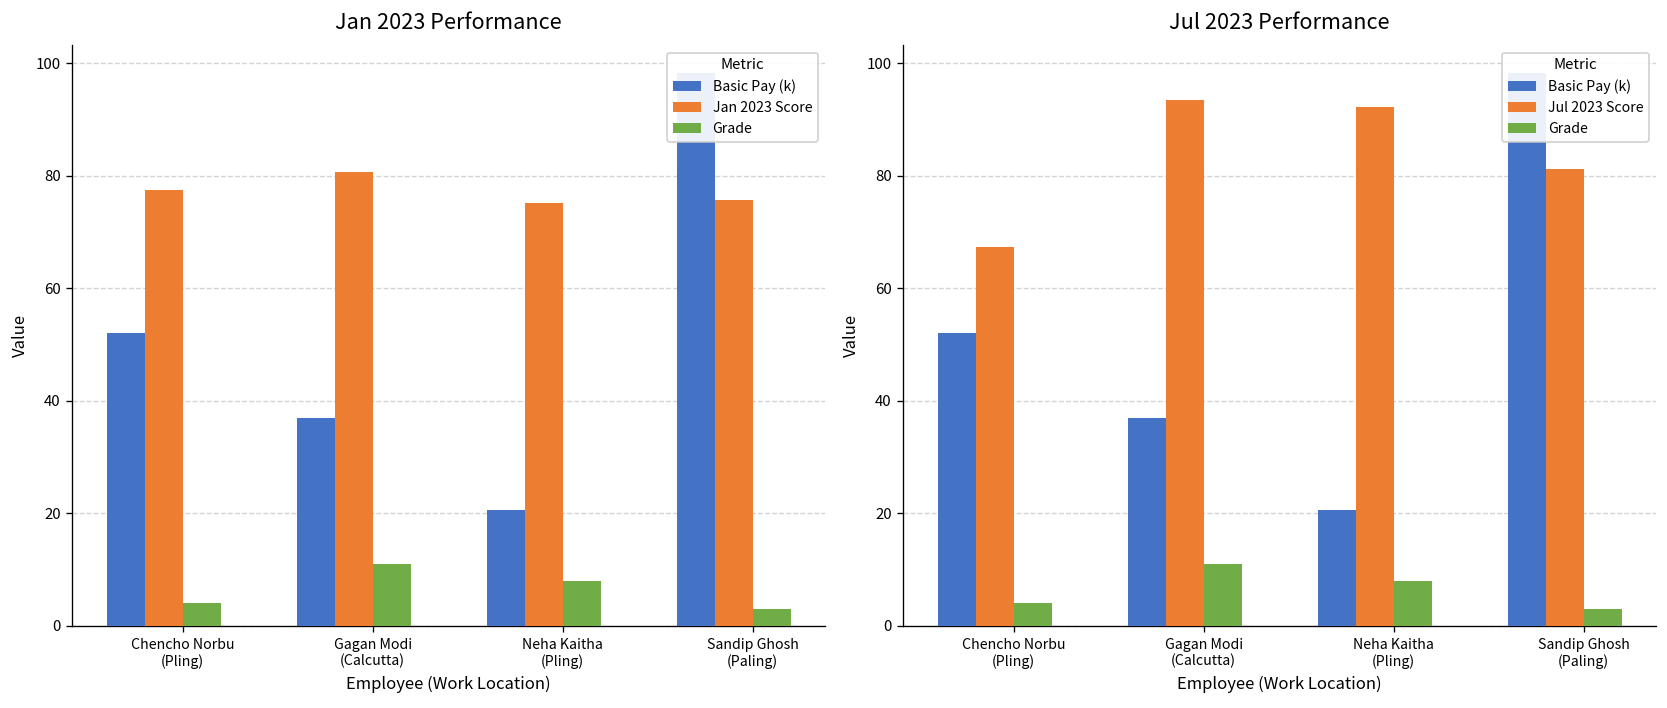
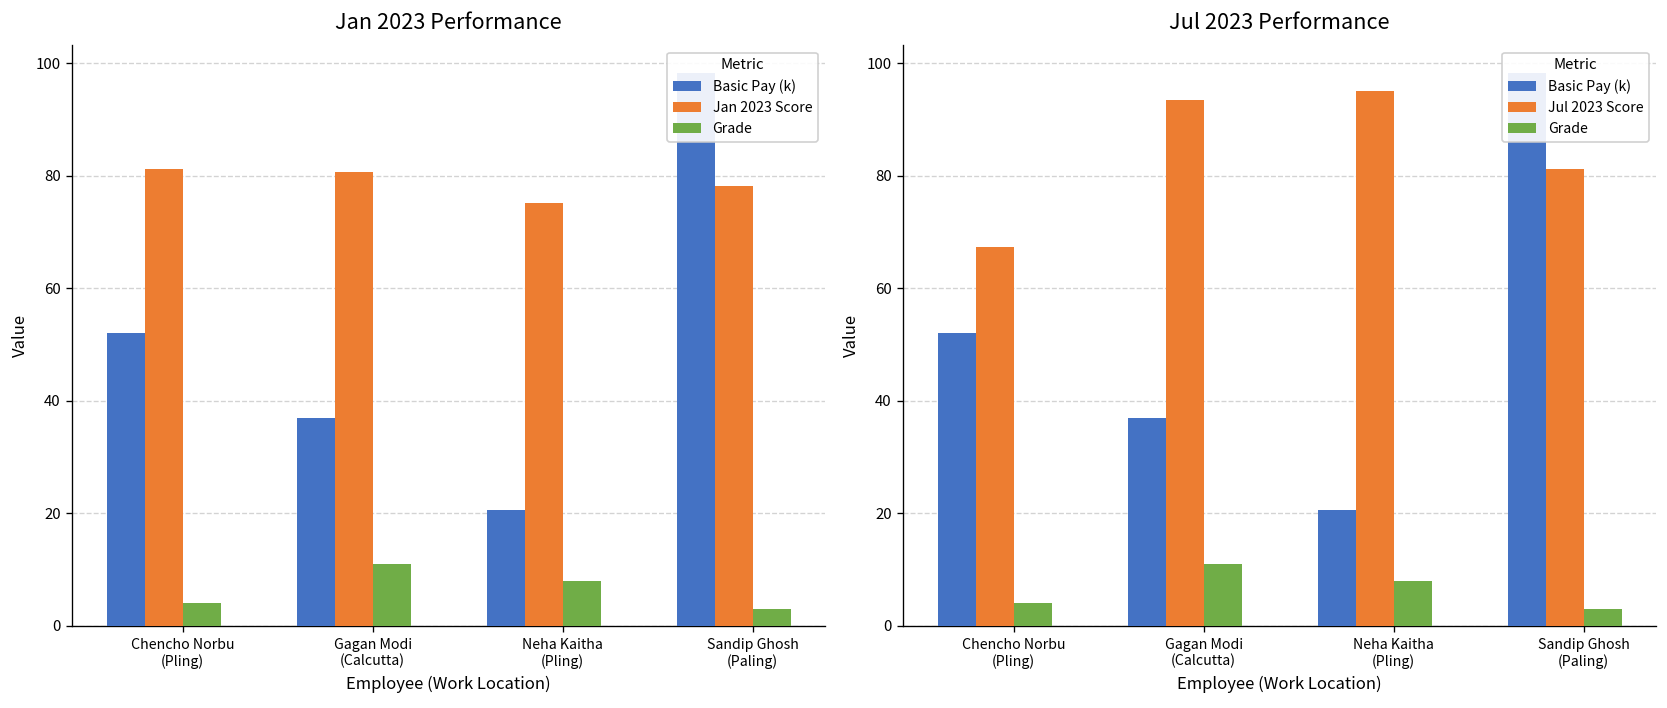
  {
    "Jan 2023 Performance": {
      "Basic Pay (k)": {
        "Chencho Norbu (Pling)": 52,
        "Gagan Modi (Calcutta)": 37,
        "Neha Kaitha (Pling)": 21
      },
      "Jan 2023 Score": {
-       "Chencho Norbu (Pling)": 77,
+       "Chencho Norbu (Pling)": 81,
        "Gagan Modi (Calcutta)": 81,
        "Neha Kaitha (Pling)": 75,
-       "Sandip Ghosh (Paling)": 76
+       "Sandip Ghosh (Paling)": 78
      },
      "Grade": {
        "Chencho Norbu (Pling)": 4,
        "Gagan Modi (Calcutta)": 11,
        "Neha Kaitha (Pling)": 8,
        "Sandip Ghosh (Paling)": 3
      }
    },
    "Jul 2023 Performance": {
      "Basic Pay (k)": {
        "Chencho Norbu (Pling)": 52,
        "Gagan Modi (Calcutta)": 37,
        "Neha Kaitha (Pling)": 21
      },
      "Jul 2023 Score": {
        "Chencho Norbu (Pling)": 67,
        "Gagan Modi (Calcutta)": 93,
-       "Neha Kaitha (Pling)": 92,
+       "Neha Kaitha (Pling)": 95,
        "Sandip Ghosh (Paling)": 81
      },
      "Grade": {
        "Chencho Norbu (Pling)": 4,
        "Gagan Modi (Calcutta)": 11,
        "Neha Kaitha (Pling)": 8,
        "Sandip Ghosh (Paling)": 3
      }
    }
  }
